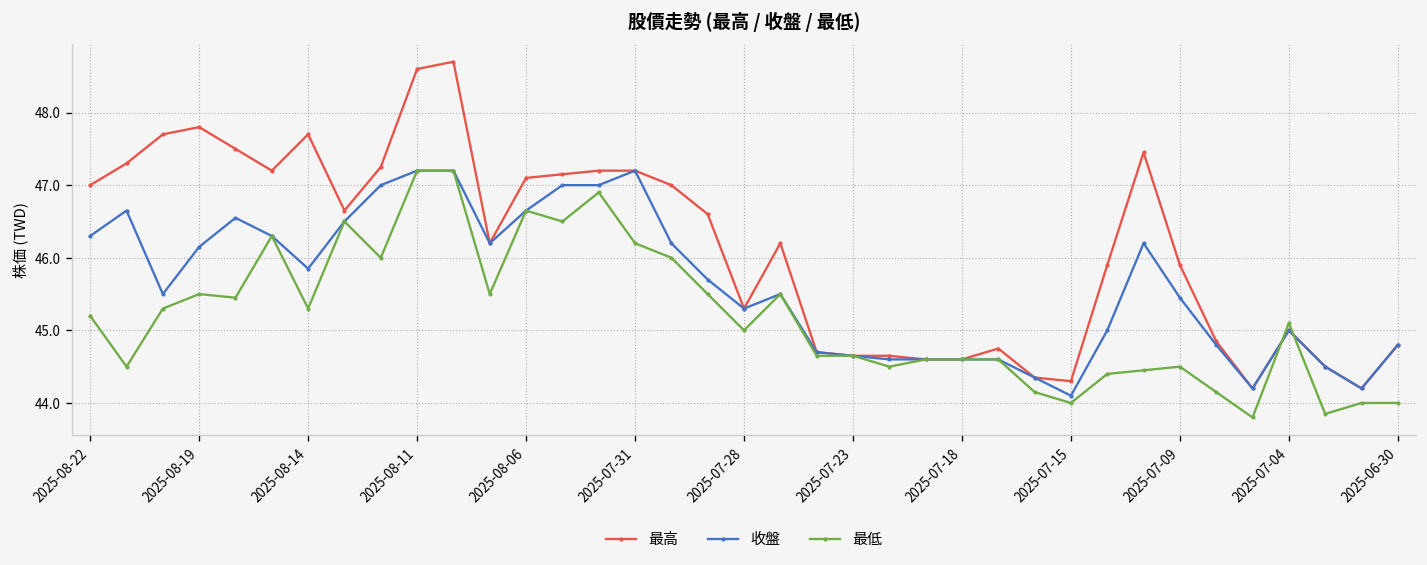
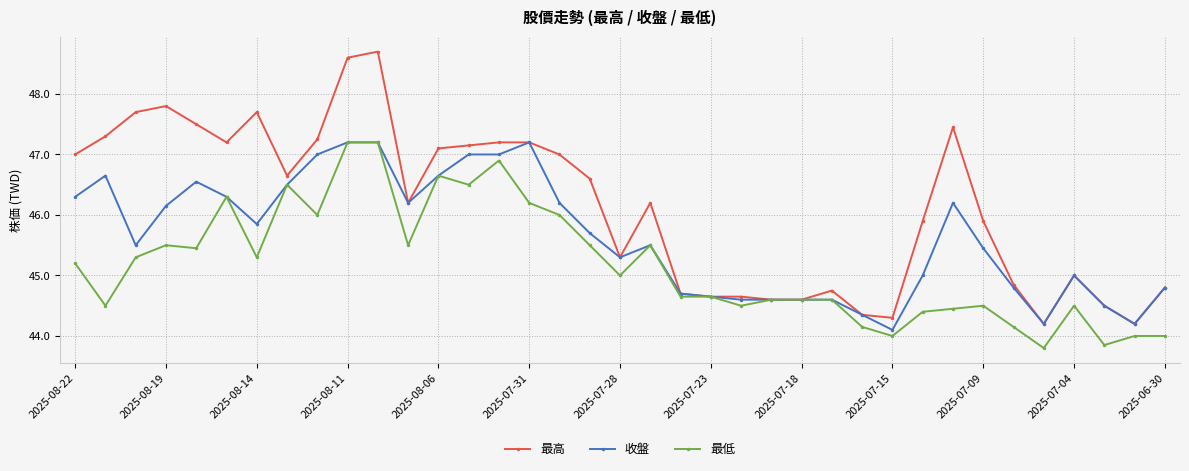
  {
    "最高": {
      "2025-08-22": 47.0,
      "2025-08-19": 47.8,
      "2025-08-14": 47.7,
      "2025-08-11": 48.6,
      "2025-08-06": 47.1,
      "2025-07-15": 44.3,
      "2025-07-09": 45.9
    },
    "收盤": {
      "2025-08-22": 46.3,
      "2025-08-19": 46.2,
      "2025-08-14": 45.9,
      "2025-07-15": 44.1,
      "2025-07-09": 45.5
    },
    "最低": {
      "2025-08-22": 45.2,
      "2025-08-19": 45.5,
      "2025-08-14": 45.3,
      "2025-07-31": 46.2,
      "2025-07-28": 45.0,
      "2025-07-15": 44.0,
      "2025-07-09": 44.5,
-     "2025-07-04": 45.1,
+     "2025-07-04": 44.5,
      "2025-06-30": 44.0
    }
  }
